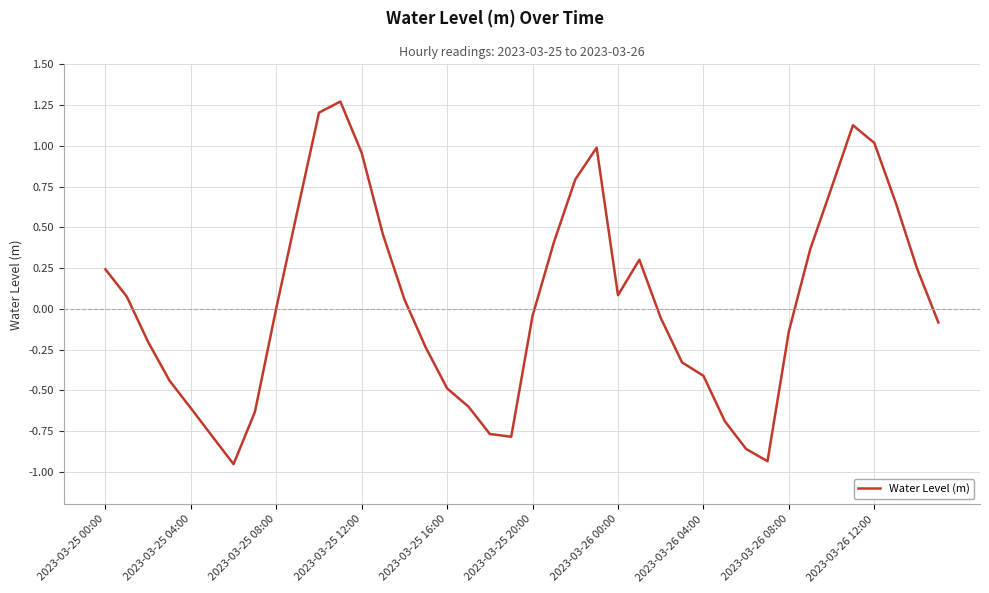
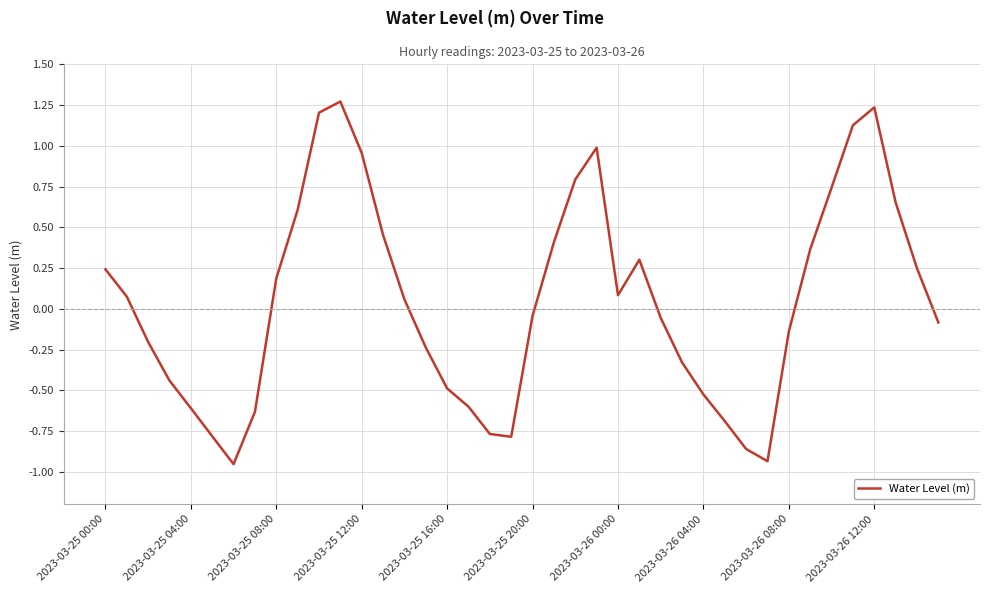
  {
    "2023-03-25 00:00": 0.24,
    "2023-03-25 04:00": -0.61,
-   "2023-03-25 08:00": 0.00,
+   "2023-03-25 08:00": 0.19,
    "2023-03-25 12:00": 0.96,
    "2023-03-25 16:00": -0.49,
    "2023-03-25 20:00": -0.04,
    "2023-03-26 00:00": 0.08,
-   "2023-03-26 04:00": -0.41,
+   "2023-03-26 04:00": -0.53,
    "2023-03-26 08:00": -0.14,
-   "2023-03-26 12:00": 1.02
+   "2023-03-26 12:00": 1.24
  }
